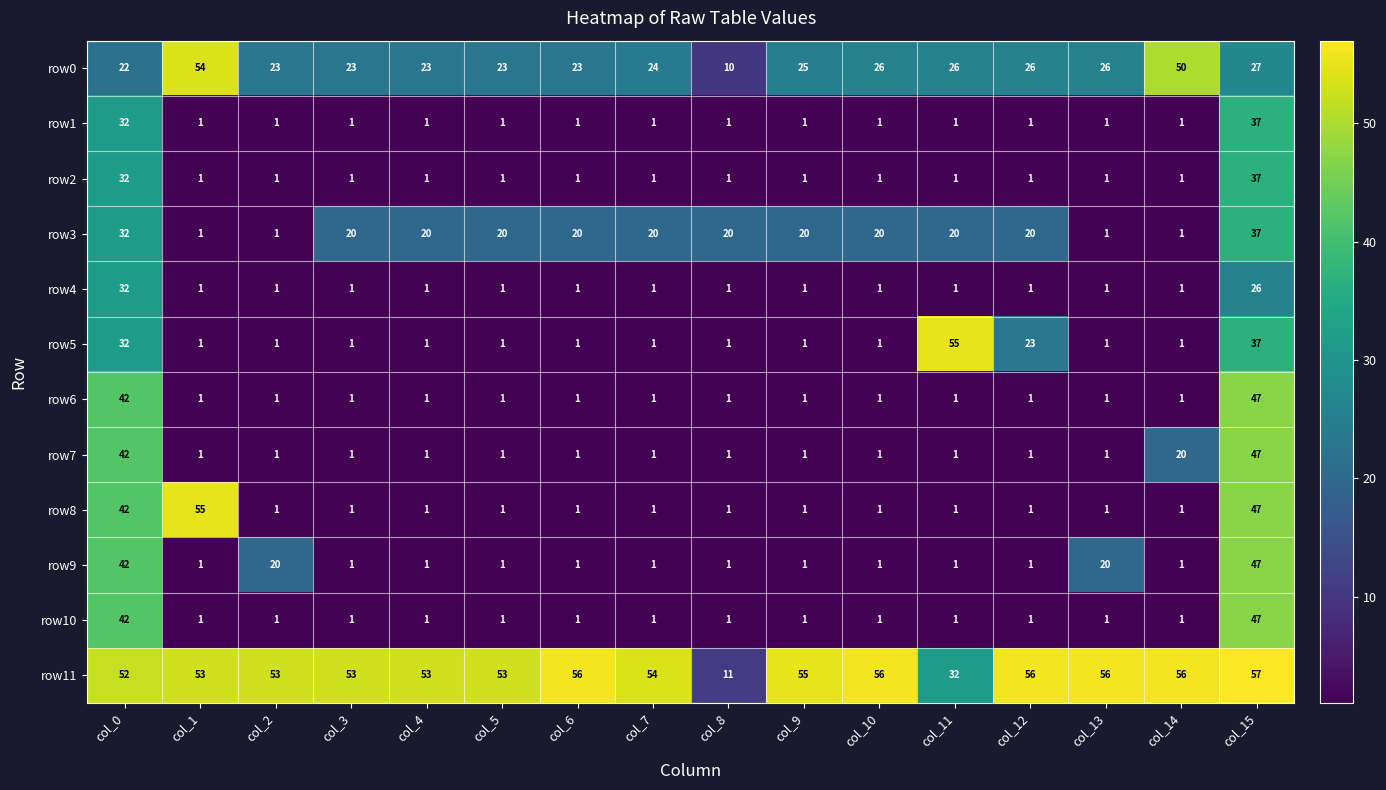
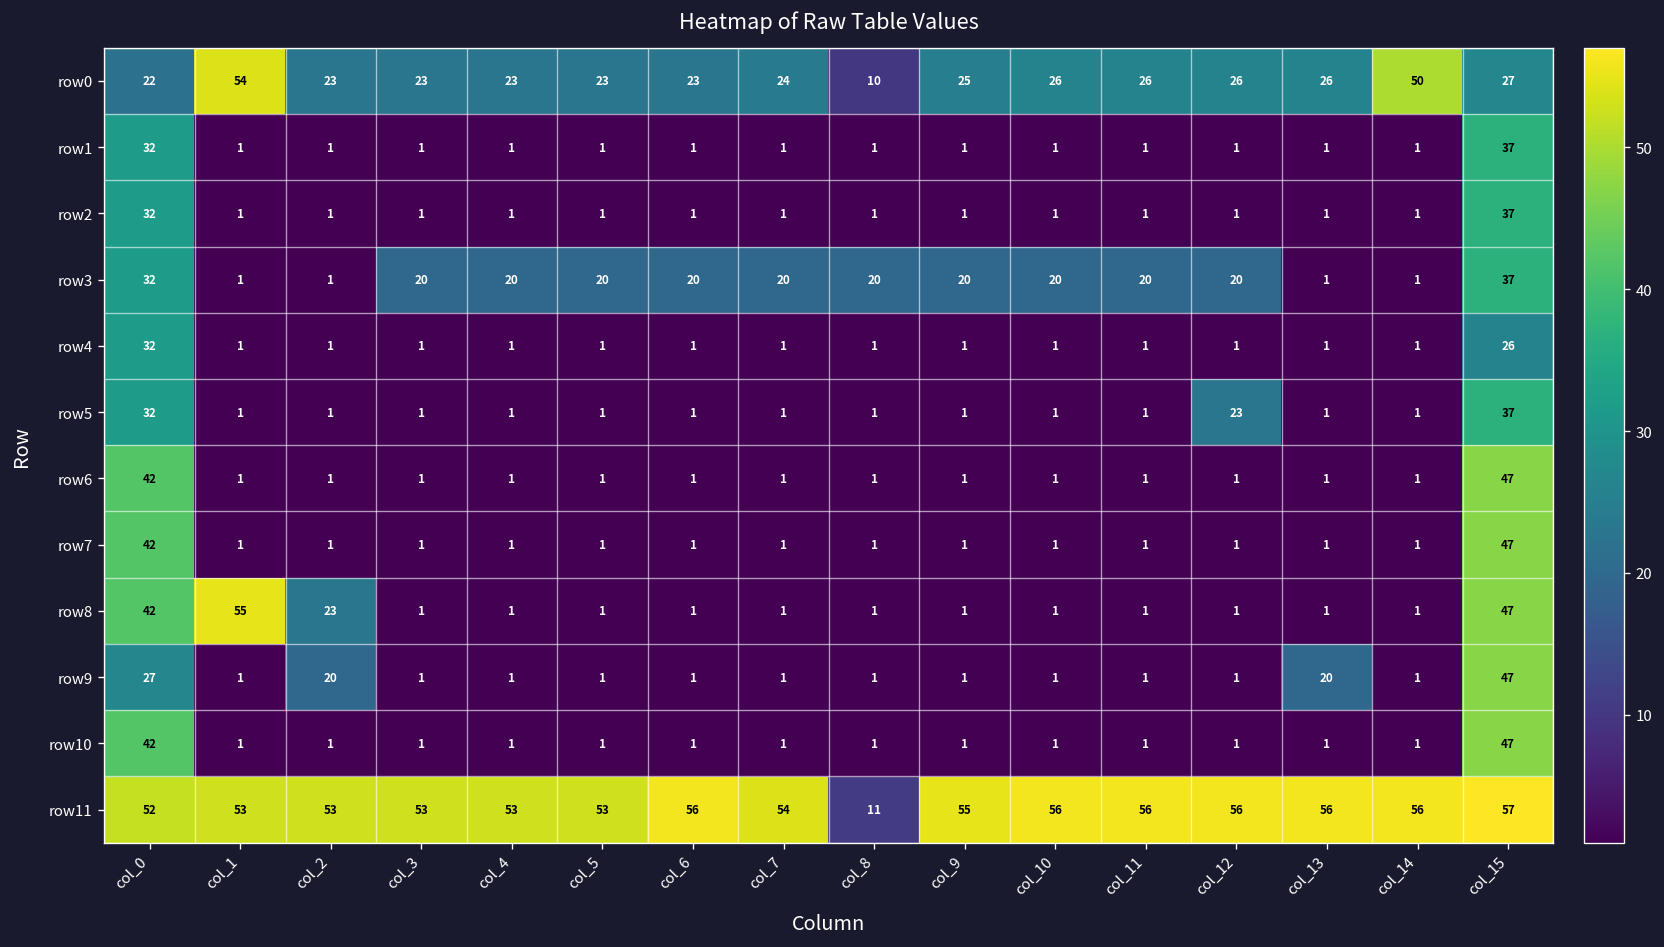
  {
    "row0": {
      "col_0": 22,
      "col_1": 54,
      "col_2": 23,
      "col_3": 23,
      "col_4": 23,
      "col_5": 23,
      "col_6": 23,
      "col_7": 24,
      "col_8": 10,
      "col_9": 25,
      "col_10": 26,
      "col_11": 26,
      "col_12": 26,
      "col_13": 26,
      "col_14": 50,
      "col_15": 27
    },
    "row1": {
      "col_0": 32,
      "col_1": 1,
      "col_2": 1,
      "col_3": 1,
      "col_4": 1,
      "col_5": 1,
      "col_6": 1,
      "col_7": 1,
      "col_8": 1,
      "col_9": 1,
      "col_10": 1,
      "col_11": 1,
      "col_12": 1,
      "col_13": 1,
      "col_14": 1,
      "col_15": 37
    },
    "row2": {
      "col_0": 32,
      "col_1": 1,
      "col_2": 1,
      "col_3": 1,
      "col_4": 1,
      "col_5": 1,
      "col_6": 1,
      "col_7": 1,
      "col_8": 1,
      "col_9": 1,
      "col_10": 1,
      "col_11": 1,
      "col_12": 1,
      "col_13": 1,
      "col_14": 1,
      "col_15": 37
    },
    "row3": {
      "col_0": 32,
      "col_1": 1,
      "col_2": 1,
      "col_3": 20,
      "col_4": 20,
      "col_5": 20,
      "col_6": 20,
      "col_7": 20,
      "col_8": 20,
      "col_9": 20,
      "col_10": 20,
      "col_11": 20,
      "col_12": 20,
      "col_13": 1,
      "col_14": 1,
      "col_15": 37
    },
    "row4": {
      "col_0": 32,
      "col_1": 1,
      "col_2": 1,
      "col_3": 1,
      "col_4": 1,
      "col_5": 1,
      "col_6": 1,
      "col_7": 1,
      "col_8": 1,
      "col_9": 1,
      "col_10": 1,
      "col_11": 1,
      "col_12": 1,
      "col_13": 1,
      "col_14": 1,
      "col_15": 26
    },
    "row5": {
      "col_0": 32,
      "col_1": 1,
      "col_2": 1,
      "col_3": 1,
      "col_4": 1,
      "col_5": 1,
      "col_6": 1,
      "col_7": 1,
      "col_8": 1,
      "col_9": 1,
      "col_10": 1,
-     "col_11": 55,
+     "col_11": 1,
      "col_12": 23,
      "col_13": 1,
      "col_14": 1,
      "col_15": 37
    },
    "row6": {
      "col_0": 42,
      "col_1": 1,
      "col_2": 1,
      "col_3": 1,
      "col_4": 1,
      "col_5": 1,
      "col_6": 1,
      "col_7": 1,
      "col_8": 1,
      "col_9": 1,
      "col_10": 1,
      "col_11": 1,
      "col_12": 1,
      "col_13": 1,
      "col_14": 1,
      "col_15": 47
    },
    "row7": {
      "col_0": 42,
      "col_1": 1,
      "col_2": 1,
      "col_3": 1,
      "col_4": 1,
      "col_5": 1,
      "col_6": 1,
      "col_7": 1,
      "col_8": 1,
      "col_9": 1,
      "col_10": 1,
      "col_11": 1,
      "col_12": 1,
      "col_13": 1,
-     "col_14": 20,
+     "col_14": 1,
      "col_15": 47
    },
    "row8": {
      "col_0": 42,
      "col_1": 55,
-     "col_2": 1,
+     "col_2": 23,
      "col_3": 1,
      "col_4": 1,
      "col_5": 1,
      "col_6": 1,
      "col_7": 1,
      "col_8": 1,
      "col_9": 1,
      "col_10": 1,
      "col_11": 1,
      "col_12": 1,
      "col_13": 1,
      "col_14": 1,
      "col_15": 47
    },
    "row9": {
-     "col_0": 42,
+     "col_0": 27,
      "col_1": 1,
      "col_2": 20,
      "col_3": 1,
      "col_4": 1,
      "col_5": 1,
      "col_6": 1,
      "col_7": 1,
      "col_8": 1,
      "col_9": 1,
      "col_10": 1,
      "col_11": 1,
      "col_12": 1,
      "col_13": 20,
      "col_14": 1,
      "col_15": 47
    },
    "row10": {
      "col_0": 42,
      "col_1": 1,
      "col_2": 1,
      "col_3": 1,
      "col_4": 1,
      "col_5": 1,
      "col_6": 1,
      "col_7": 1,
      "col_8": 1,
      "col_9": 1,
      "col_10": 1,
      "col_11": 1,
      "col_12": 1,
      "col_13": 1,
      "col_14": 1,
      "col_15": 47
    },
    "row11": {
      "col_0": 52,
      "col_1": 53,
      "col_2": 53,
      "col_3": 53,
      "col_4": 53,
      "col_5": 53,
      "col_6": 56,
      "col_7": 54,
      "col_8": 11,
      "col_9": 55,
      "col_10": 56,
-     "col_11": 32,
+     "col_11": 56,
      "col_12": 56,
      "col_13": 56,
      "col_14": 56,
      "col_15": 57
    }
  }
